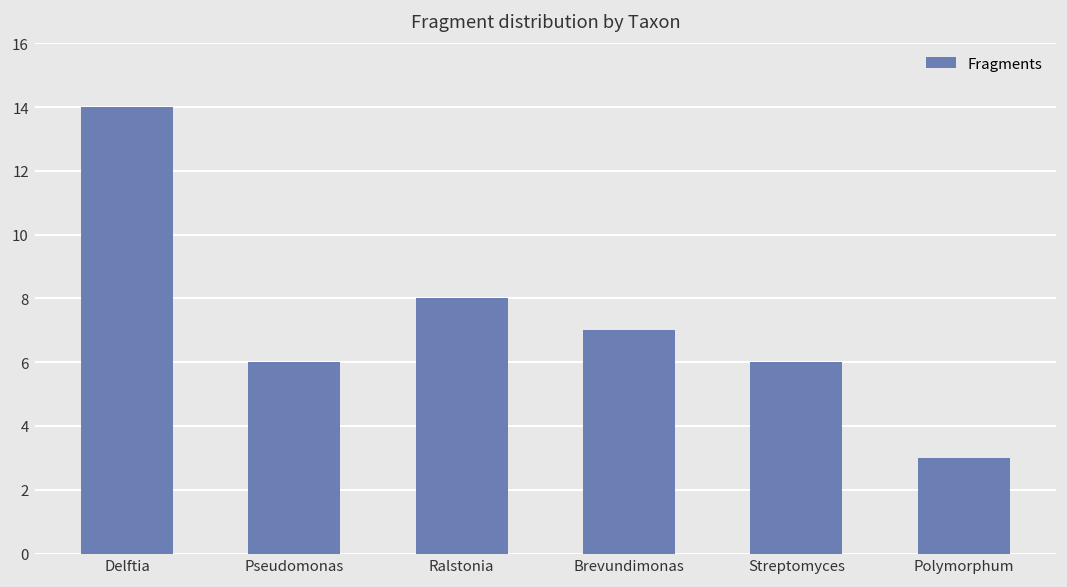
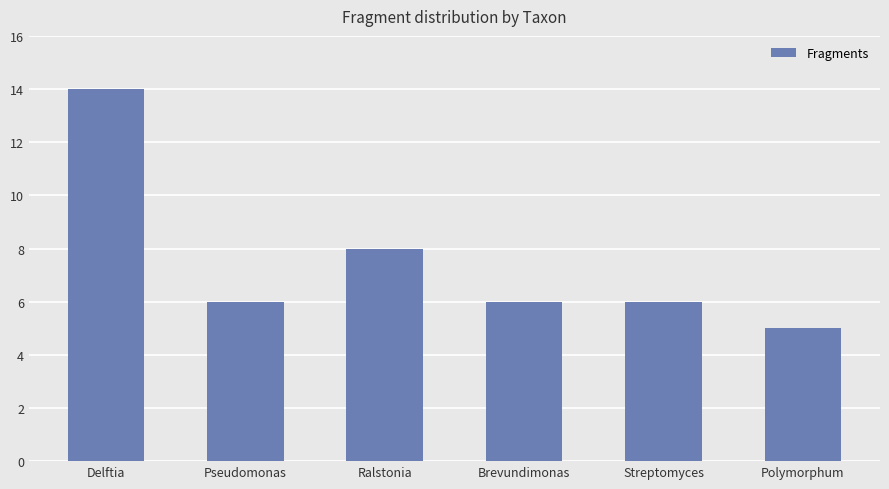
  {
    "Delftia": 14,
    "Pseudomonas": 6,
    "Ralstonia": 8,
-   "Brevundimonas": 7,
+   "Brevundimonas": 6,
    "Streptomyces": 6,
-   "Polymorphum": 3
+   "Polymorphum": 5
  }
